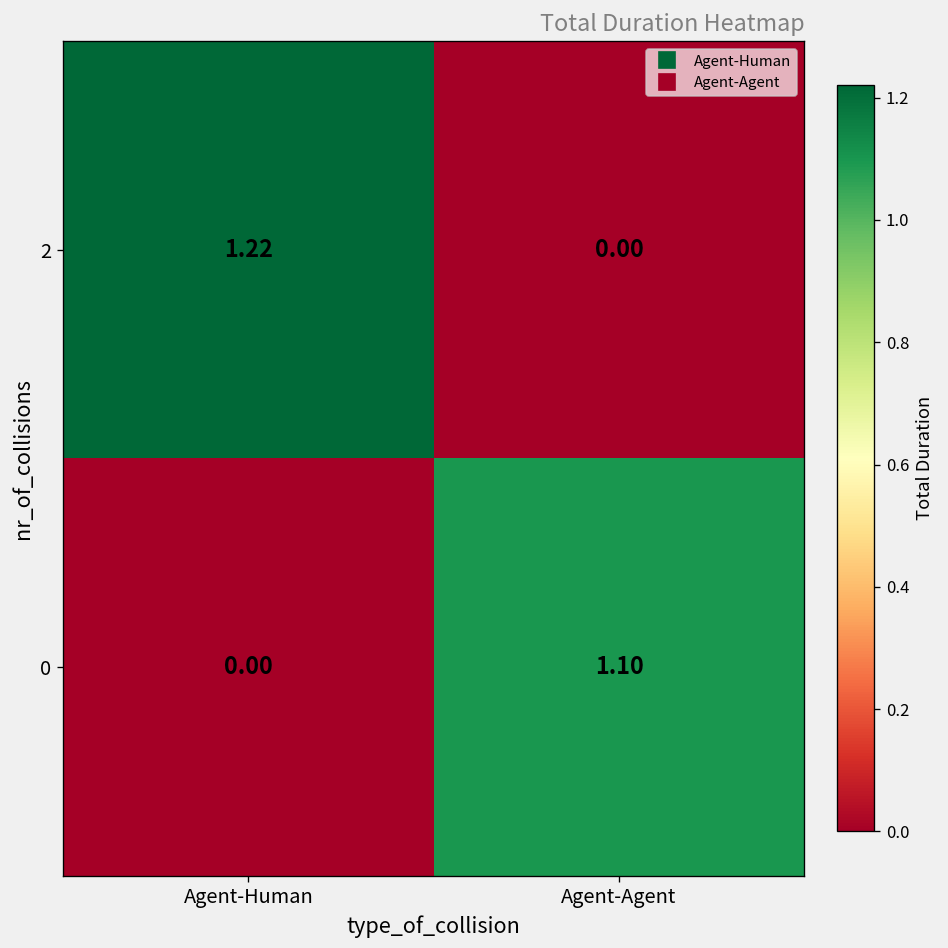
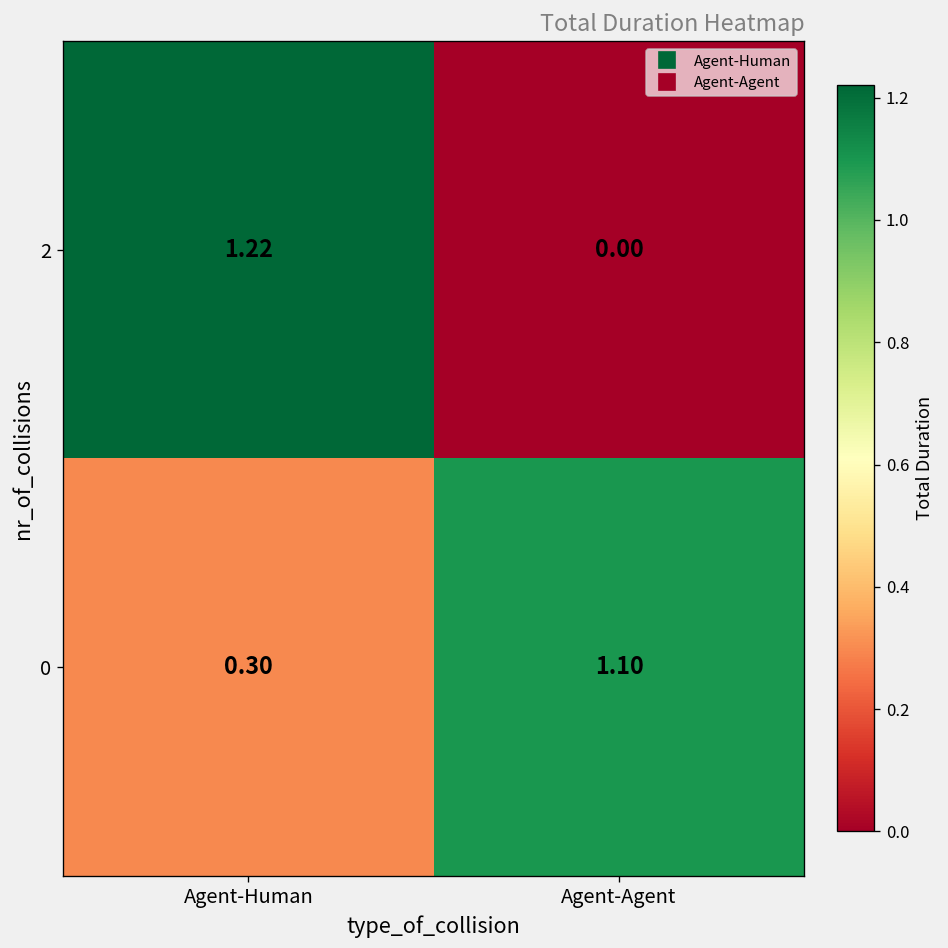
  {
    "2": {
      "Agent-Human": 1.22,
      "Agent-Agent": 0.00
    },
    "0": {
-     "Agent-Human": 0.00,
+     "Agent-Human": 0.30,
      "Agent-Agent": 1.10
    }
  }
